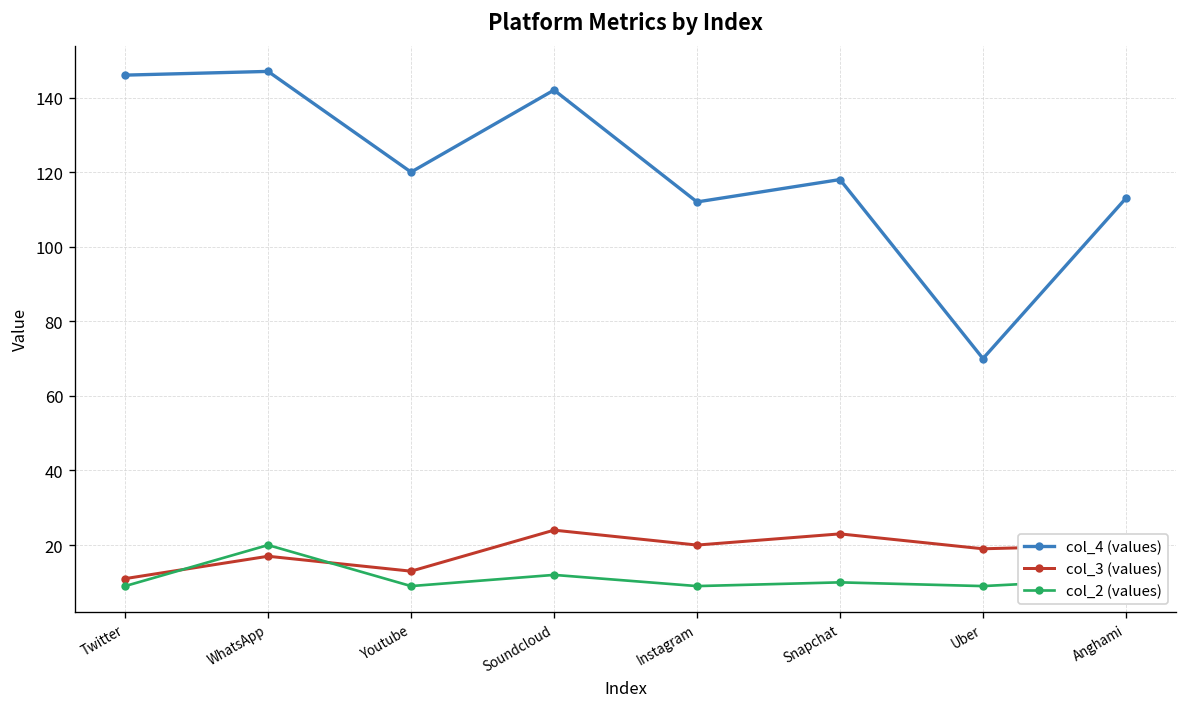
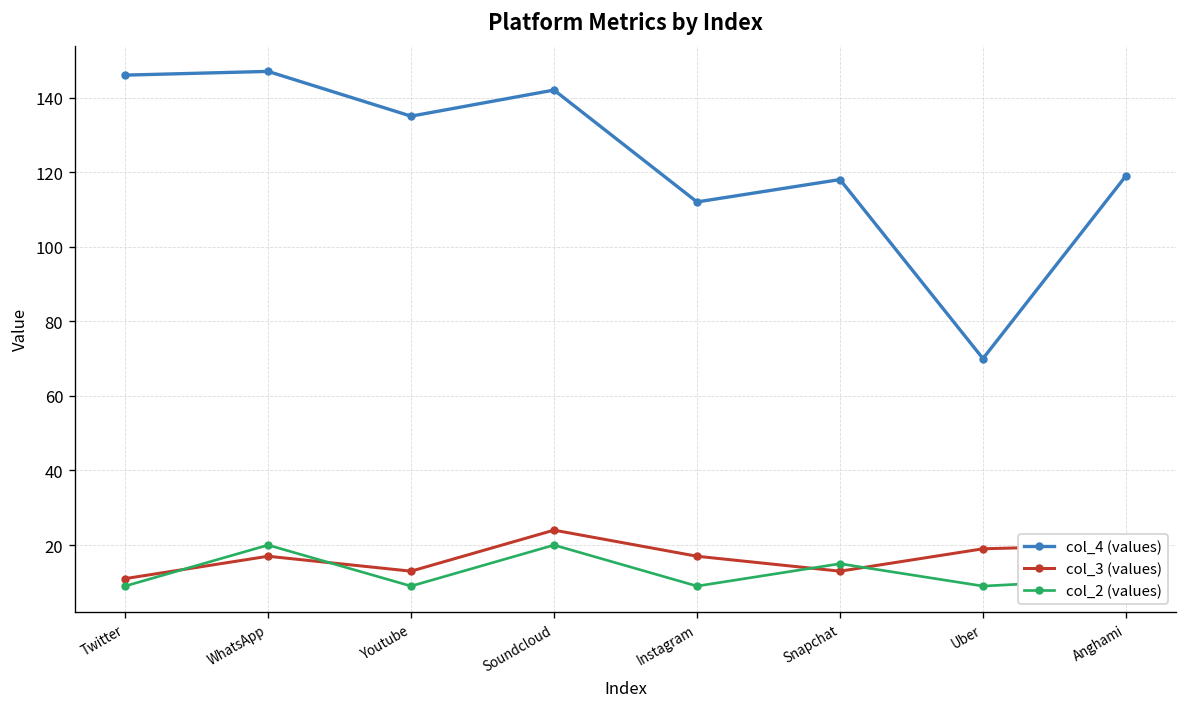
  {
    "col_4 (values)": {
      "Twitter": 146,
      "WhatsApp": 147,
-     "Youtube": 120,
+     "Youtube": 135,
      "Soundcloud": 142,
      "Instagram": 112,
      "Snapchat": 118,
      "Uber": 70,
-     "Anghami": 113
+     "Anghami": 119
    },
    "col_3 (values)": {
      "Twitter": 11,
      "WhatsApp": 17,
      "Youtube": 13,
      "Soundcloud": 24,
-     "Instagram": 20,
-     "Snapchat": 23,
+     "Instagram": 17,
+     "Snapchat": 13,
      "Uber": 19
    },
    "col_2 (values)": {
      "Twitter": 9,
      "WhatsApp": 20,
      "Youtube": 9,
-     "Soundcloud": 12,
+     "Soundcloud": 20,
      "Instagram": 9,
-     "Snapchat": 10,
+     "Snapchat": 15,
      "Uber": 9
    }
  }
